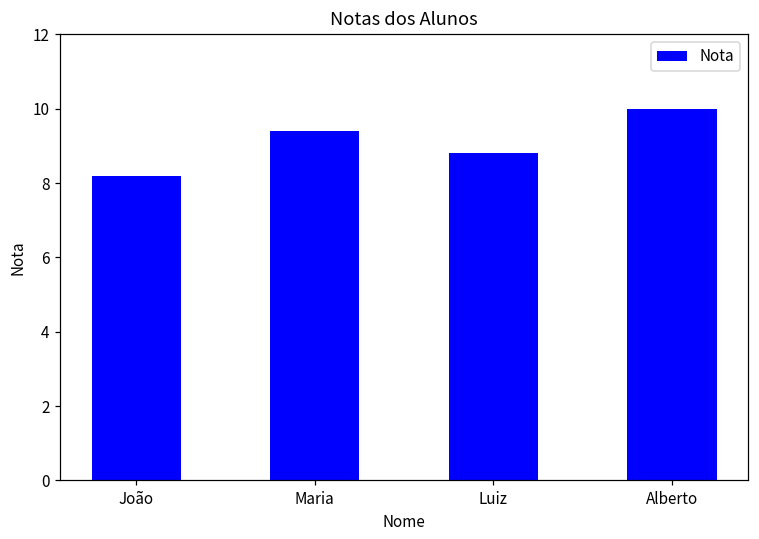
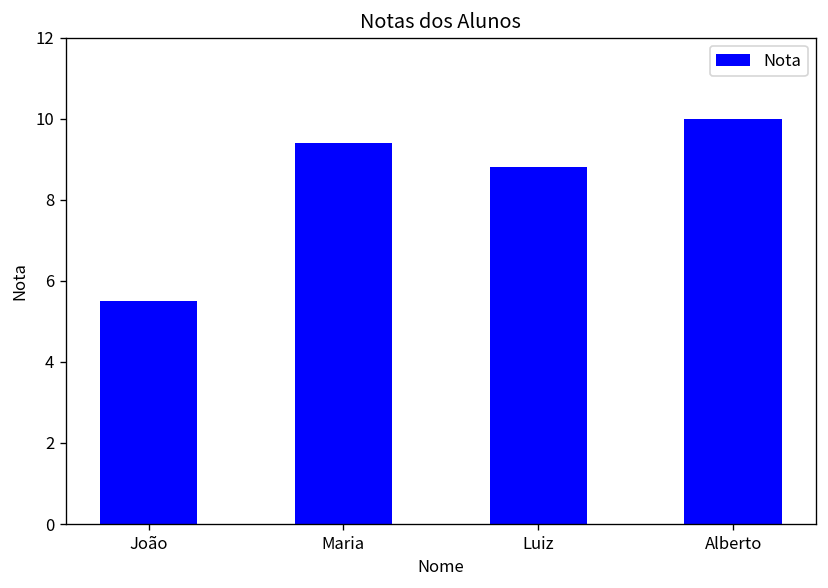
  {
-   "João": 8.2,
+   "João": 5.5,
    "Maria": 9.4,
    "Luiz": 8.8,
    "Alberto": 10.0
  }
